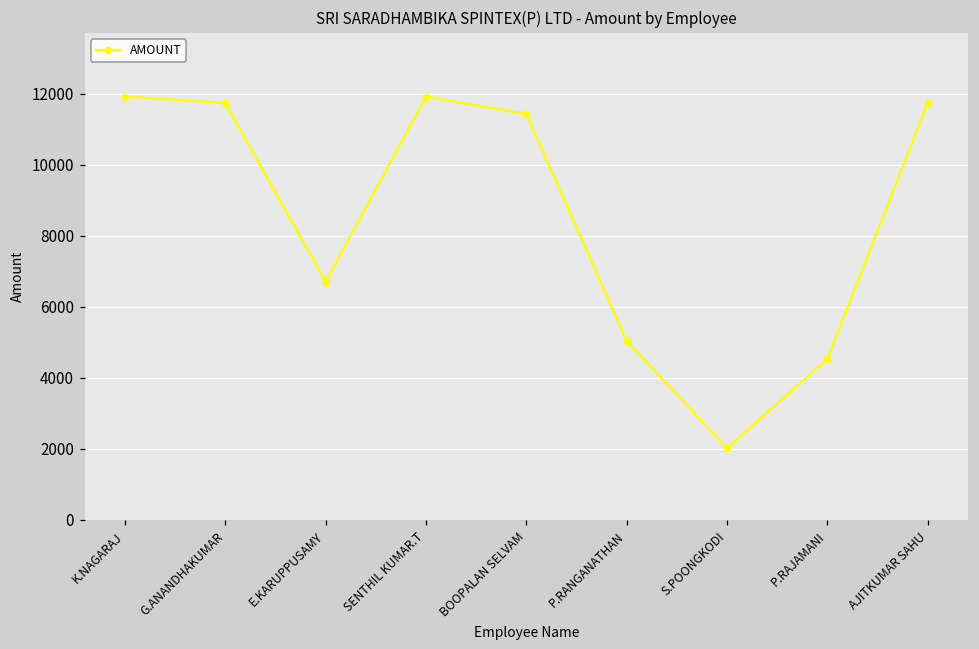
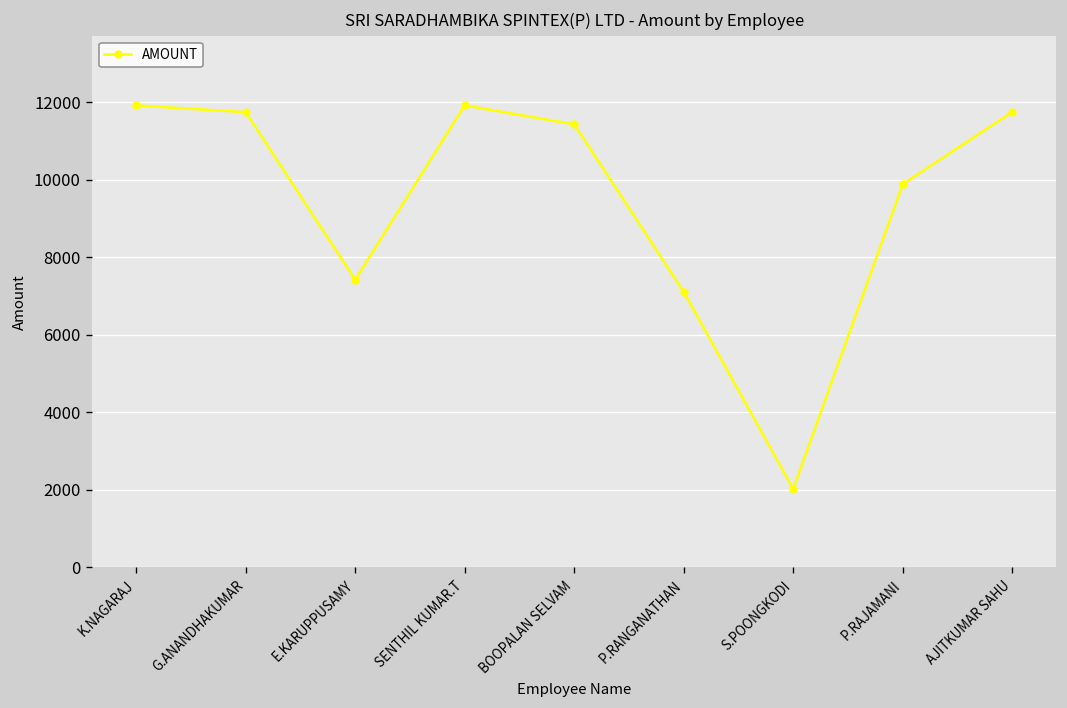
  {
    "K.NAGARAJ": 11900,
    "G.ANANDHAKUMAR": 11700,
-   "E.KARUPPUSAMY": 6700,
+   "E.KARUPPUSAMY": 7400,
    "SENTHIL KUMAR.T": 11900,
    "BOOPALAN SELVAM": 11400,
-   "P.RANGANATHAN": 5000,
+   "P.RANGANATHAN": 7100,
    "S.POONGKODI": 2000,
-   "P.RAJAMANI": 4500,
+   "P.RAJAMANI": 9900,
    "AJITKUMAR SAHU": 11800
  }
